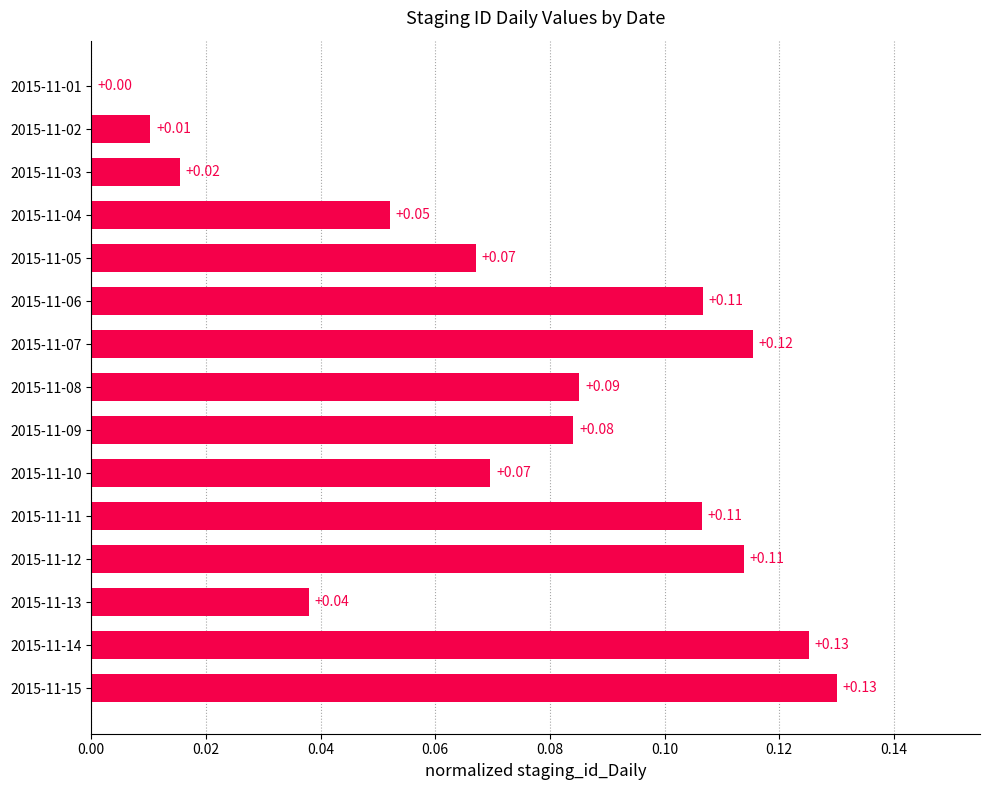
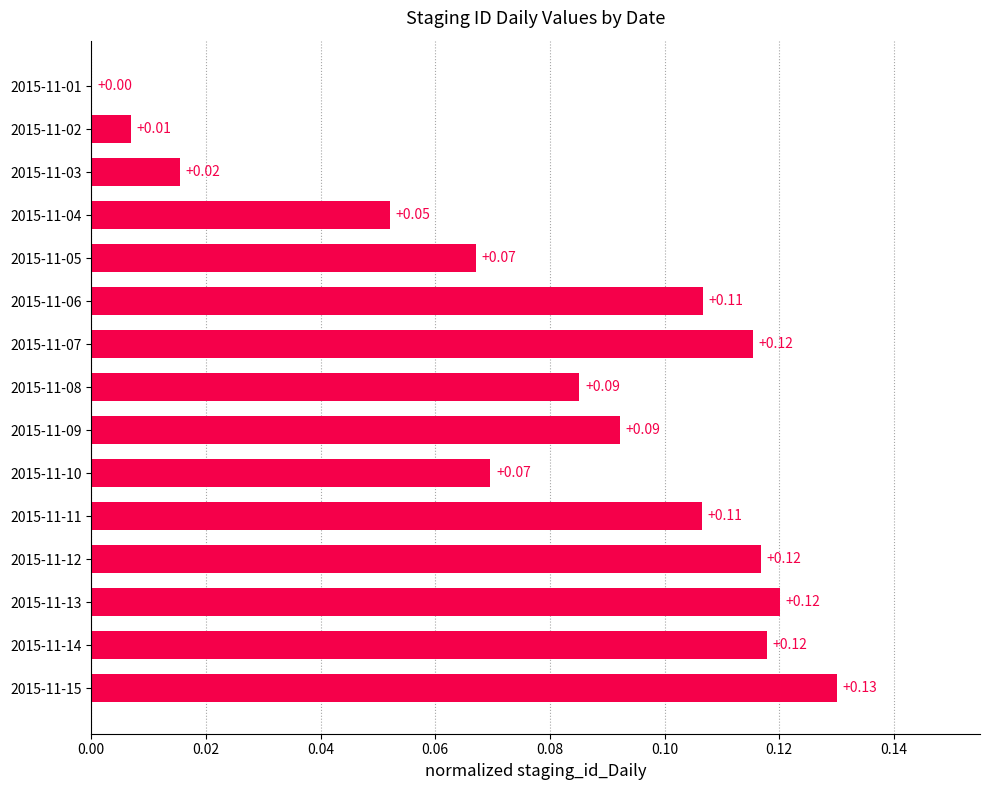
  {
    "2015-11-01": "+0.00",
-   "2015-11-02": "0.010",
+   "2015-11-02": "0.007",
    "2015-11-03": "+0.02",
    "2015-11-04": "+0.05",
    "2015-11-05": "+0.07",
    "2015-11-06": "+0.11",
    "2015-11-07": "+0.12",
    "2015-11-08": "+0.09",
-   "2015-11-09": "+0.08",
+   "2015-11-09": "+0.09",
    "2015-11-10": "+0.07",
    "2015-11-11": "+0.11",
-   "2015-11-12": "+0.11",
-   "2015-11-13": "+0.04",
-   "2015-11-14": "+0.13",
+   "2015-11-12": "+0.12",
+   "2015-11-13": "+0.12",
+   "2015-11-14": "+0.12",
    "2015-11-15": "+0.13"
  }
